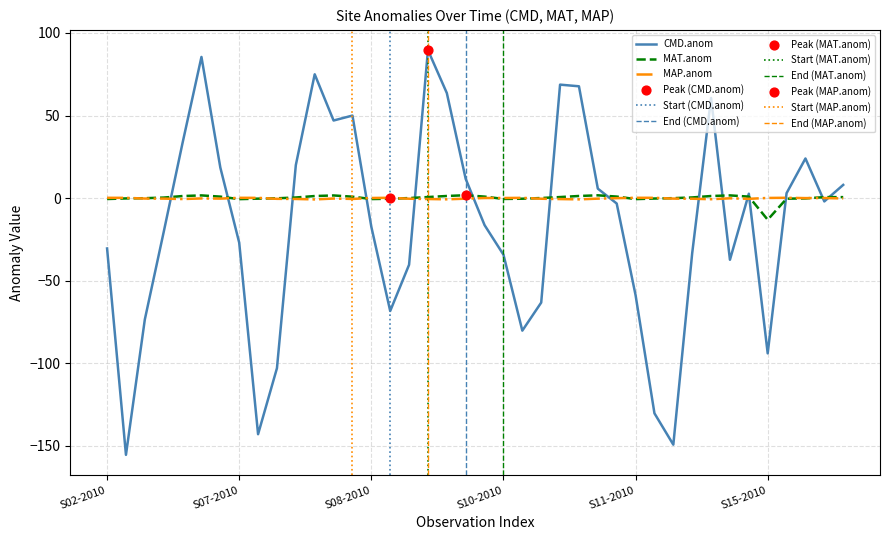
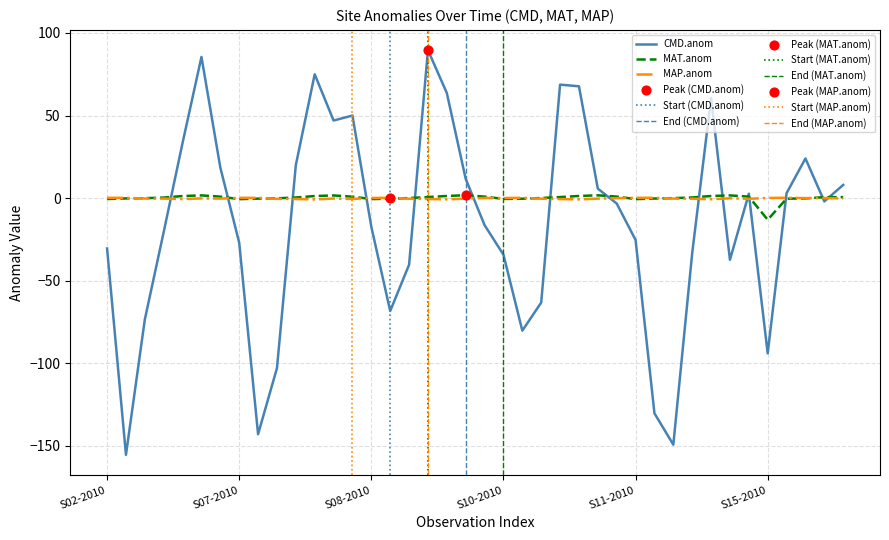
  {
    "CMD.anom": {
      "S02-2010": -31,
      "S07-2010": -27,
      "S08-2010": -17,
      "S10-2010": -34,
-     "S11-2010": -59,
+     "S11-2010": -25,
      "S15-2010": -94
    },
    "MAT.anom": {
      "S15-2010": -13
    },
    "MAP.anom": {
      "S15-2010": 0
    }
  }
